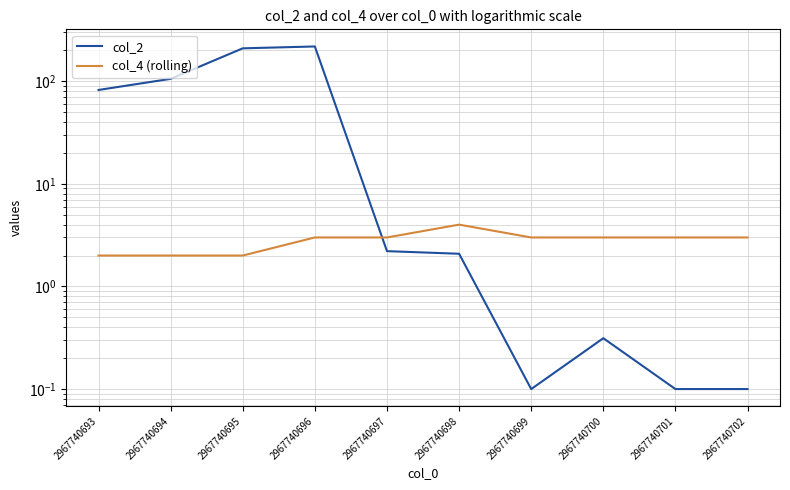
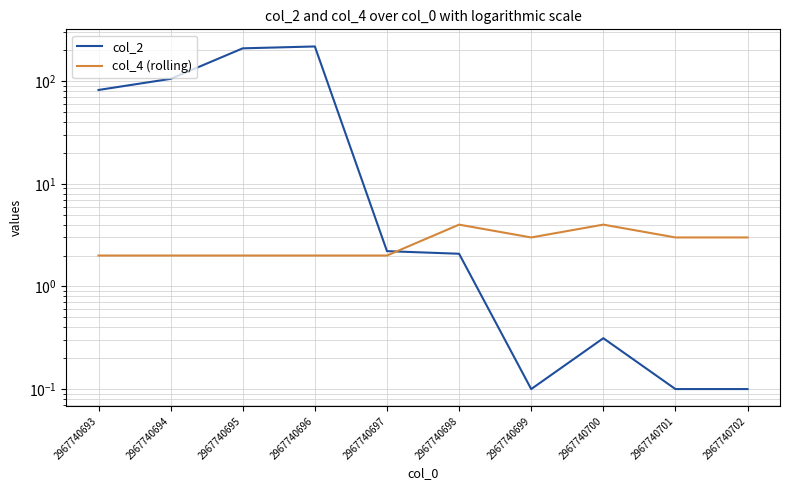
  {
    "col_2": {
      "2967740693": 80,
      "2967740694": 110,
      "2967740695": 210,
      "2967740696": 220,
      "2967740697": 2.2,
      "2967740698": 2,
      "2967740699": 0.10,
      "2967740700": 0.31,
      "2967740701": 0.10,
      "2967740702": 0.10
    },
    "col_4 (rolling)": {
      "2967740693": 2,
      "2967740694": 2,
      "2967740695": 2,
-     "2967740696": 3,
-     "2967740697": 3,
+     "2967740696": 2,
+     "2967740697": 2,
      "2967740698": 4,
      "2967740699": 3,
-     "2967740700": 3,
+     "2967740700": 4,
      "2967740701": 3,
      "2967740702": 3
    }
  }
